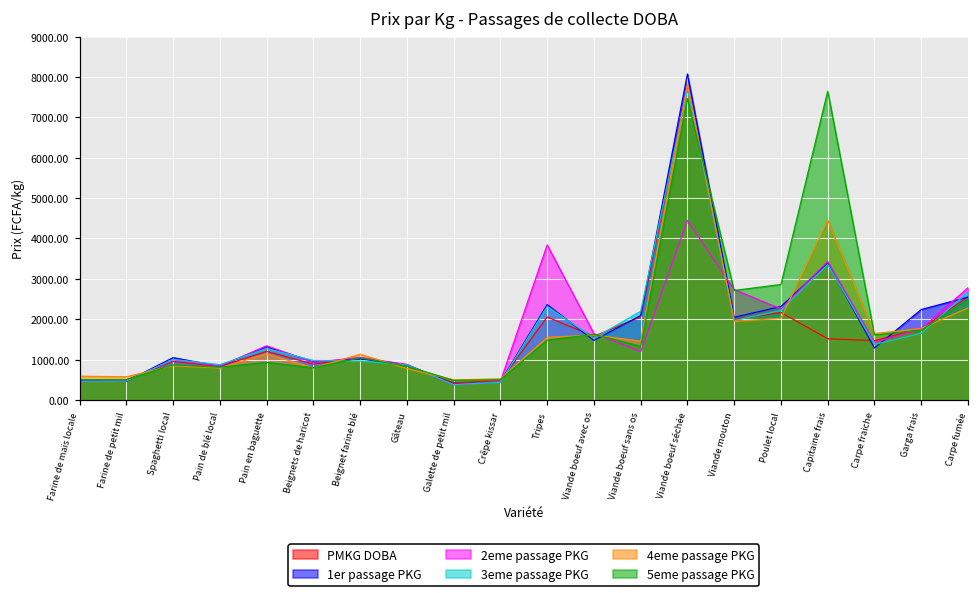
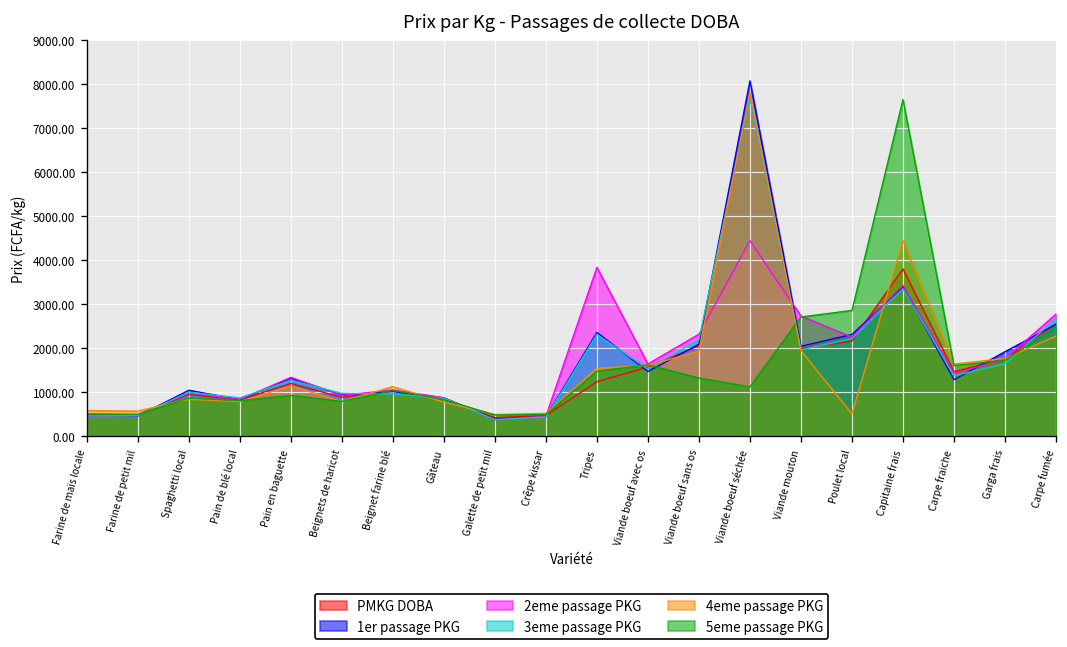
  {
    "PMKG DOBA": {
-     "Tripes": 2100,
-     "Capitaine frais": 1500
+     "Tripes": 1200,
+     "Capitaine frais": 3800
    },
    "1er passage PKG": {
      "Viande boeuf séchée": 8100,
      "Carpe fraiche": 1300,
-     "Garga frais": 2200
+     "Garga frais": 1900
    },
    "2eme passage PKG": {
      "Tripes": 3800,
-     "Viande boeuf sans os": 1200,
+     "Viande boeuf sans os": 2300,
      "Viande boeuf séchée": 4400,
      "Carpe fumée": 2800
    },
    "3eme passage PKG": {
      "Viande boeuf sans os": 2200,
      "Garga frais": 1600,
      "Carpe fumée": 2700
    },
    "4eme passage PKG": {
      "Farine de maïs locale": 600,
      "Farine de petit mil": 600,
      "Beignet farine blé": 1100,
-     "Viande boeuf sans os": 1500,
+     "Viande boeuf sans os": 1900,
      "Viande boeuf séchée": 7800,
-     "Poulet local": 2000,
+     "Poulet local": 500,
      "Capitaine frais": 4500,
      "Carpe fumée": 2300
    },
    "5eme passage PKG": {
      "Pain en baguette": 900,
      "Viande boeuf sans os": 1300,
-     "Viande boeuf séchée": 7500,
+     "Viande boeuf séchée": 1100,
      "Poulet local": 2900,
      "Capitaine frais": 7600
    }
  }
